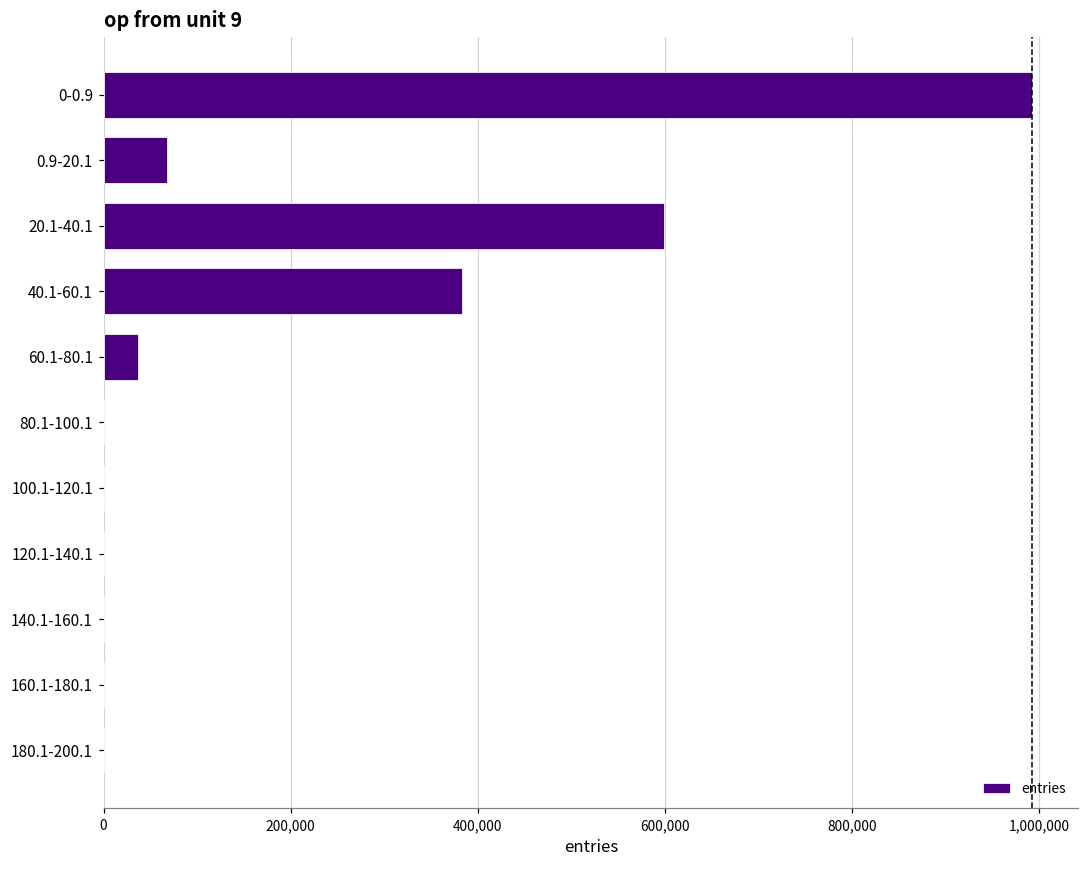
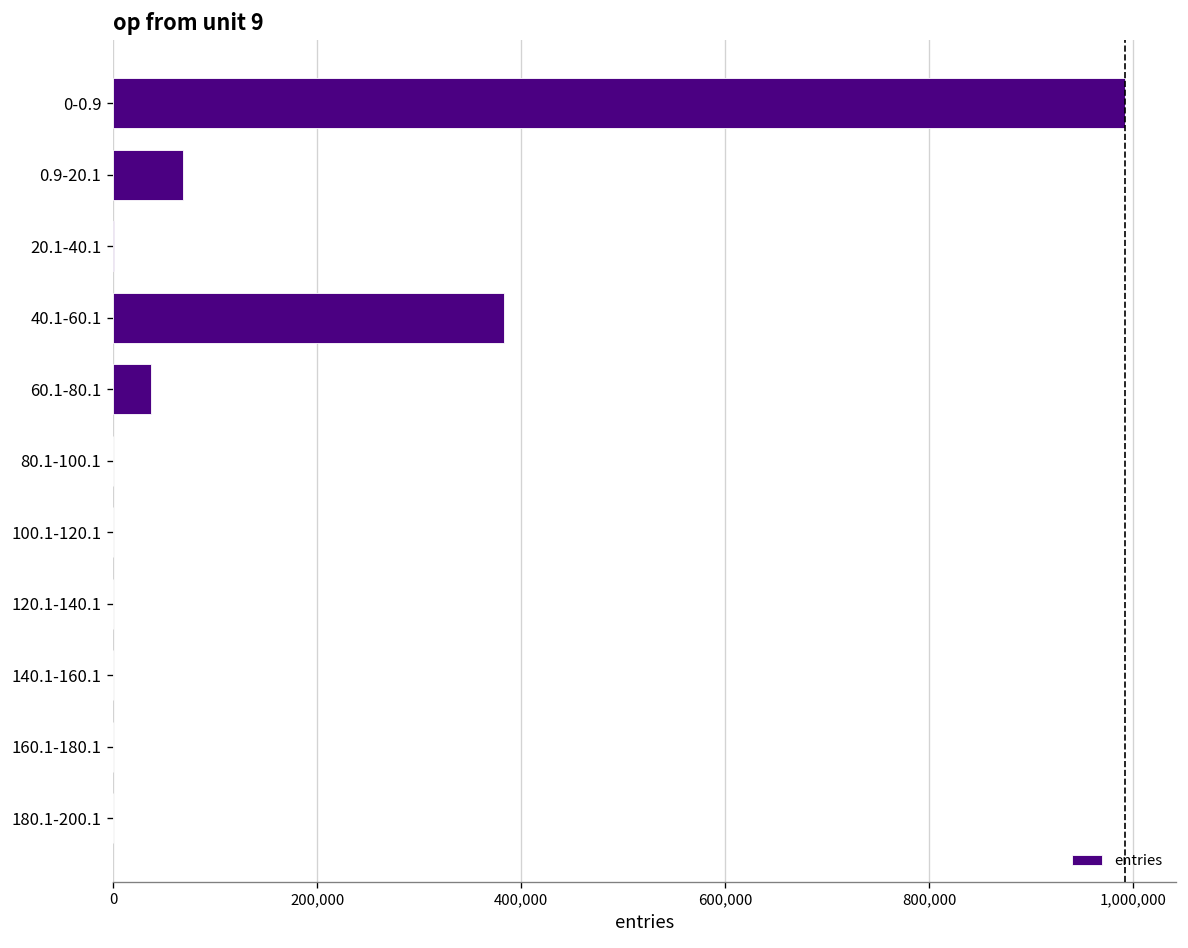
  {
    "0-0.9": "990,000",
    "0.9-20.1": "70,000",
-   "20.1-40.1": "600,000",
+   "20.1-40.1": "0",
    "40.1-60.1": "380,000",
    "60.1-80.1": "40,000"
  }
